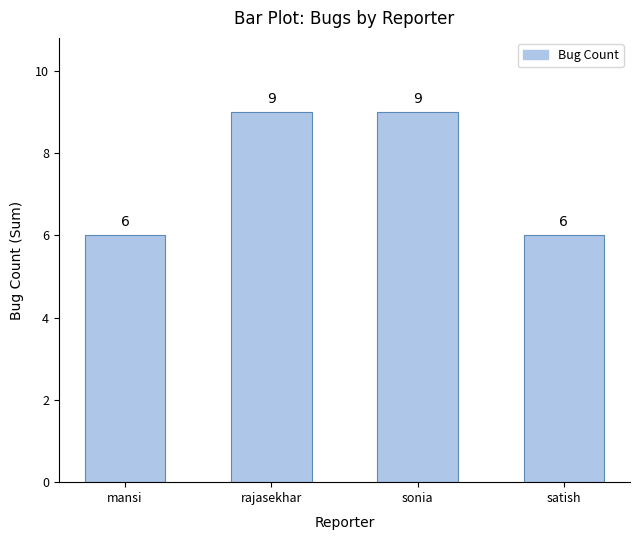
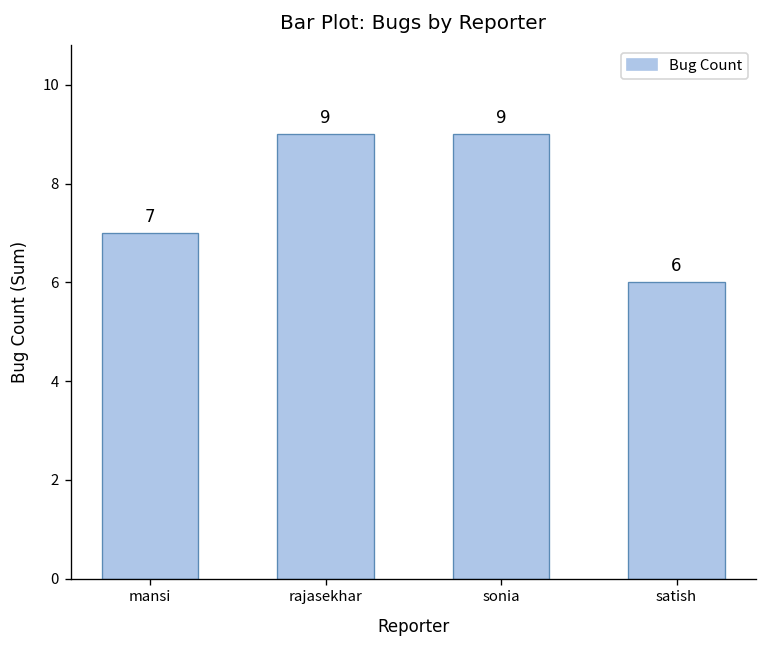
  {
-   "mansi": 6,
+   "mansi": 7,
    "rajasekhar": 9,
    "sonia": 9,
    "satish": 6
  }
